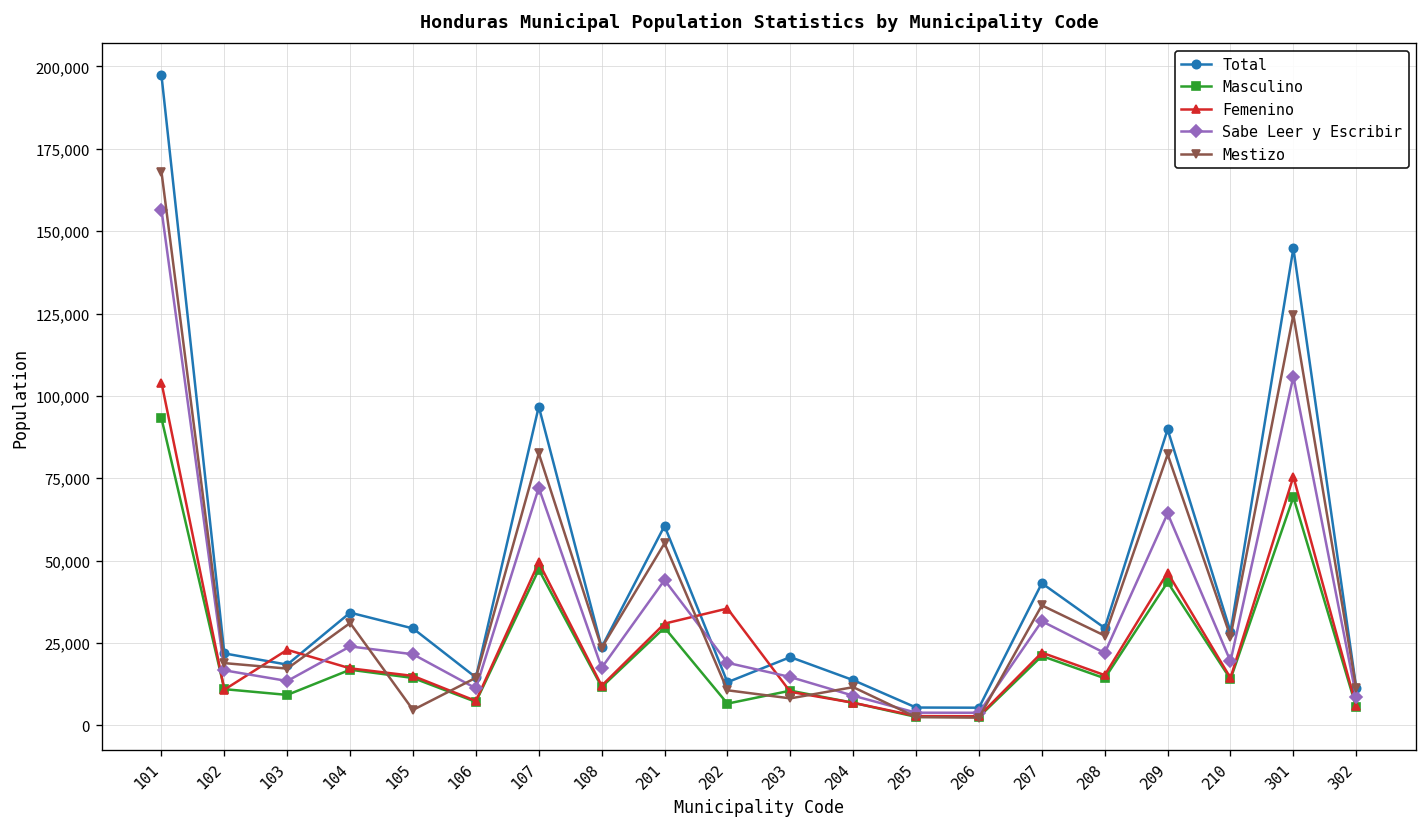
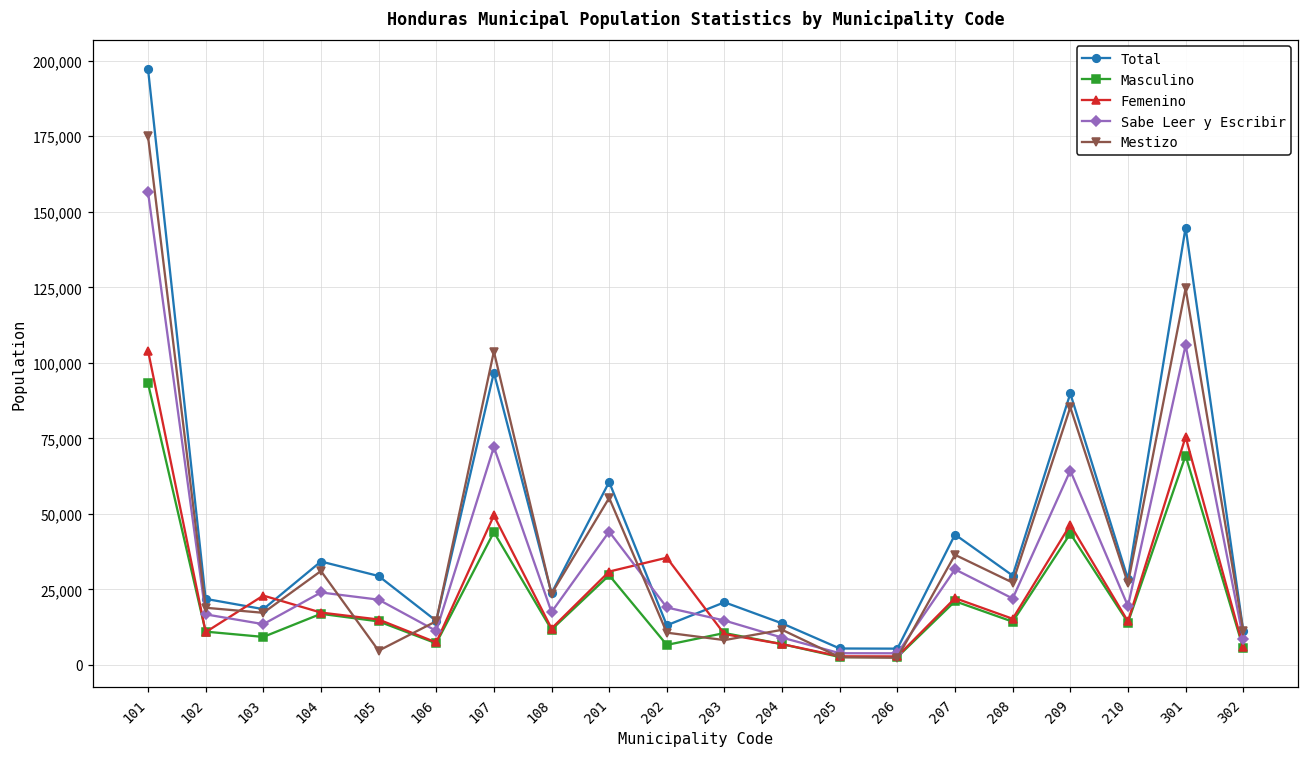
  {
    "Total": {
      "101": "197,000",
      "102": "22,000",
      "103": "18,000",
      "104": "34,000",
      "105": "29,000",
      "107": "97,000",
      "201": "61,000",
      "202": "13,000",
      "203": "21,000",
      "204": "14,000",
      "205": "5,000",
      "206": "5,000",
      "207": "43,000",
      "208": "30,000",
      "209": "90,000",
      "210": "28,000",
      "301": "145,000"
    },
    "Masculino": {
      "101": "93,000",
      "103": "9,000",
-     "107": "47,000",
+     "107": "44,000",
      "201": "30,000",
      "202": "7,000",
      "207": "21,000",
      "208": "14,000",
      "209": "43,000",
      "301": "69,000"
    },
    "Femenino": {
      "101": "104,000",
      "103": "23,000",
      "107": "49,000",
      "201": "31,000",
      "202": "35,000",
      "207": "22,000",
      "208": "15,000",
      "209": "46,000",
      "301": "75,000"
    },
    "Sabe Leer y Escribir": {
      "101": "157,000",
      "102": "17,000",
      "103": "13,000",
      "104": "24,000",
      "105": "22,000",
      "106": "11,000",
      "107": "72,000",
      "108": "17,000",
      "201": "44,000",
      "202": "19,000",
      "203": "15,000",
      "204": "9,000",
      "205": "4,000",
      "206": "4,000",
      "207": "32,000",
      "208": "22,000",
      "209": "64,000",
      "210": "19,000",
      "301": "106,000",
      "302": "9,000"
    },
    "Mestizo": {
-     "101": "168,000",
+     "101": "175,000",
      "102": "19,000",
      "103": "17,000",
      "104": "31,000",
      "105": "5,000",
-     "107": "83,000",
+     "107": "104,000",
      "201": "55,000",
      "202": "11,000",
      "203": "8,000",
      "204": "12,000",
      "207": "36,000",
      "208": "27,000",
-     "209": "82,000",
+     "209": "85,000",
      "210": "27,000",
      "301": "125,000"
    }
  }
